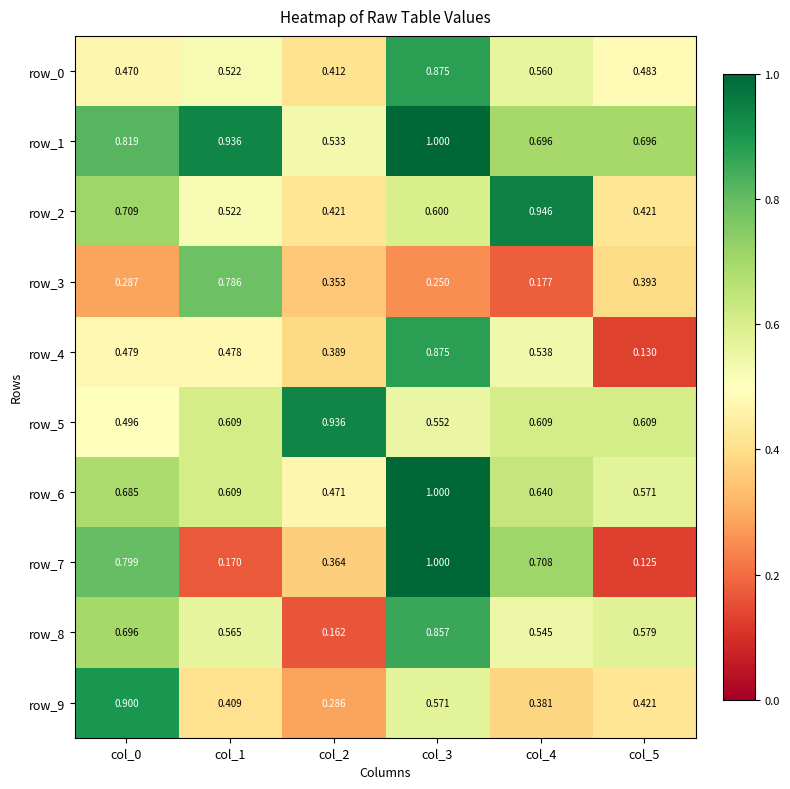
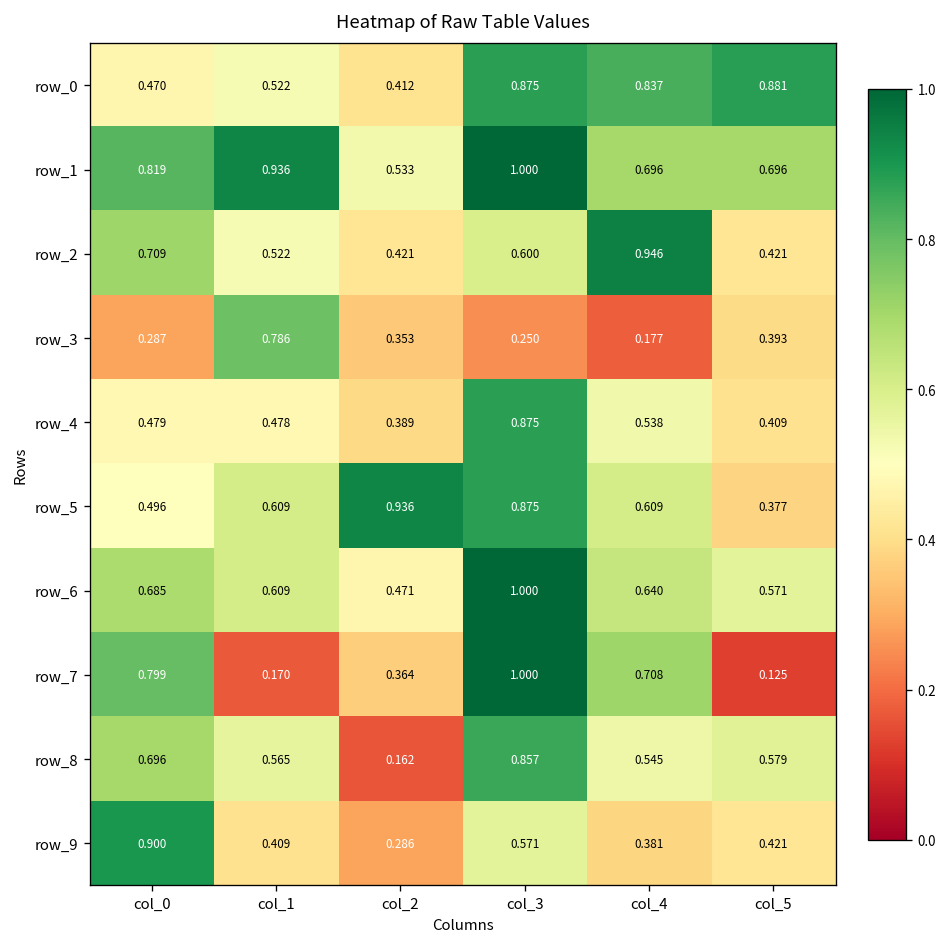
  {
    "row_0": {
      "col_0": 0.470,
      "col_1": 0.522,
      "col_2": 0.412,
      "col_3": 0.875,
-     "col_4": 0.560,
-     "col_5": 0.483
+     "col_4": 0.837,
+     "col_5": 0.881
    },
    "row_1": {
      "col_0": 0.819,
      "col_1": 0.936,
      "col_2": 0.533,
      "col_3": 1.000,
      "col_4": 0.696,
      "col_5": 0.696
    },
    "row_2": {
      "col_0": 0.709,
      "col_1": 0.522,
      "col_2": 0.421,
      "col_3": 0.600,
      "col_4": 0.946,
      "col_5": 0.421
    },
    "row_3": {
      "col_0": 0.287,
      "col_1": 0.786,
      "col_2": 0.353,
      "col_3": 0.250,
      "col_4": 0.177,
      "col_5": 0.393
    },
    "row_4": {
      "col_0": 0.479,
      "col_1": 0.478,
      "col_2": 0.389,
      "col_3": 0.875,
      "col_4": 0.538,
-     "col_5": 0.130
+     "col_5": 0.409
    },
    "row_5": {
      "col_0": 0.496,
      "col_1": 0.609,
      "col_2": 0.936,
-     "col_3": 0.552,
+     "col_3": 0.875,
      "col_4": 0.609,
-     "col_5": 0.609
+     "col_5": 0.377
    },
    "row_6": {
      "col_0": 0.685,
      "col_1": 0.609,
      "col_2": 0.471,
      "col_3": 1.000,
      "col_4": 0.640,
      "col_5": 0.571
    },
    "row_7": {
      "col_0": 0.799,
      "col_1": 0.170,
      "col_2": 0.364,
      "col_3": 1.000,
      "col_4": 0.708,
      "col_5": 0.125
    },
    "row_8": {
      "col_0": 0.696,
      "col_1": 0.565,
      "col_2": 0.162,
      "col_3": 0.857,
      "col_4": 0.545,
      "col_5": 0.579
    },
    "row_9": {
      "col_0": 0.900,
      "col_1": 0.409,
      "col_2": 0.286,
      "col_3": 0.571,
      "col_4": 0.381,
      "col_5": 0.421
    }
  }
